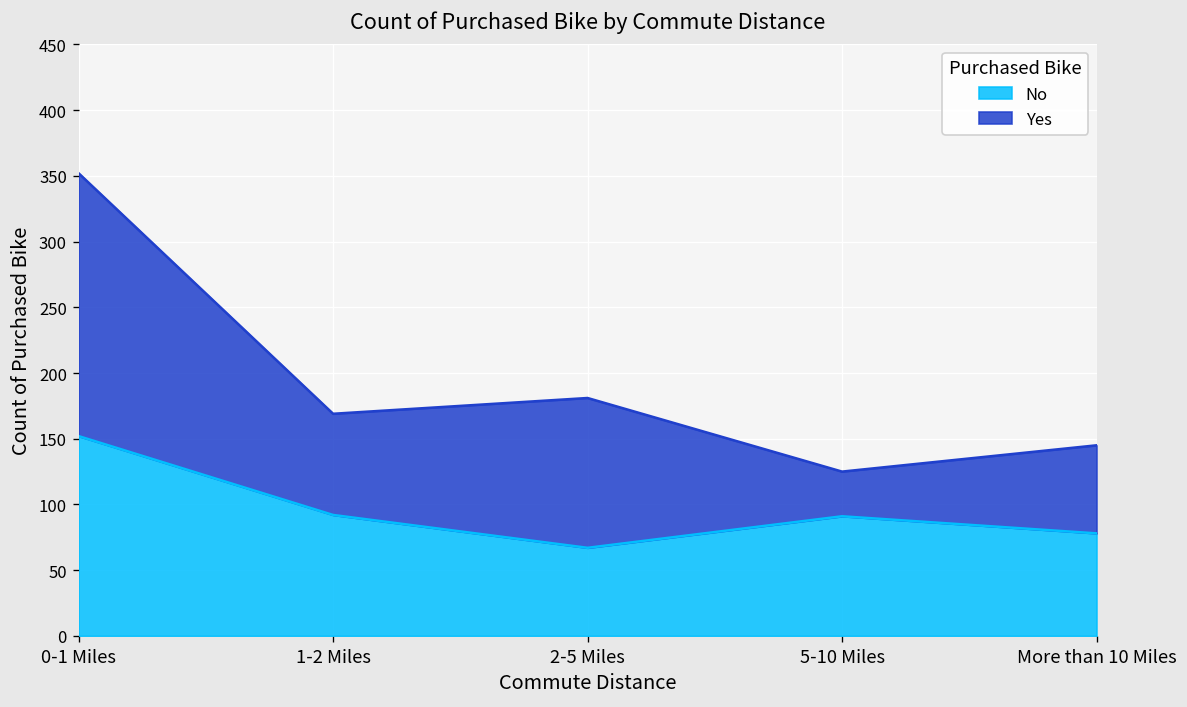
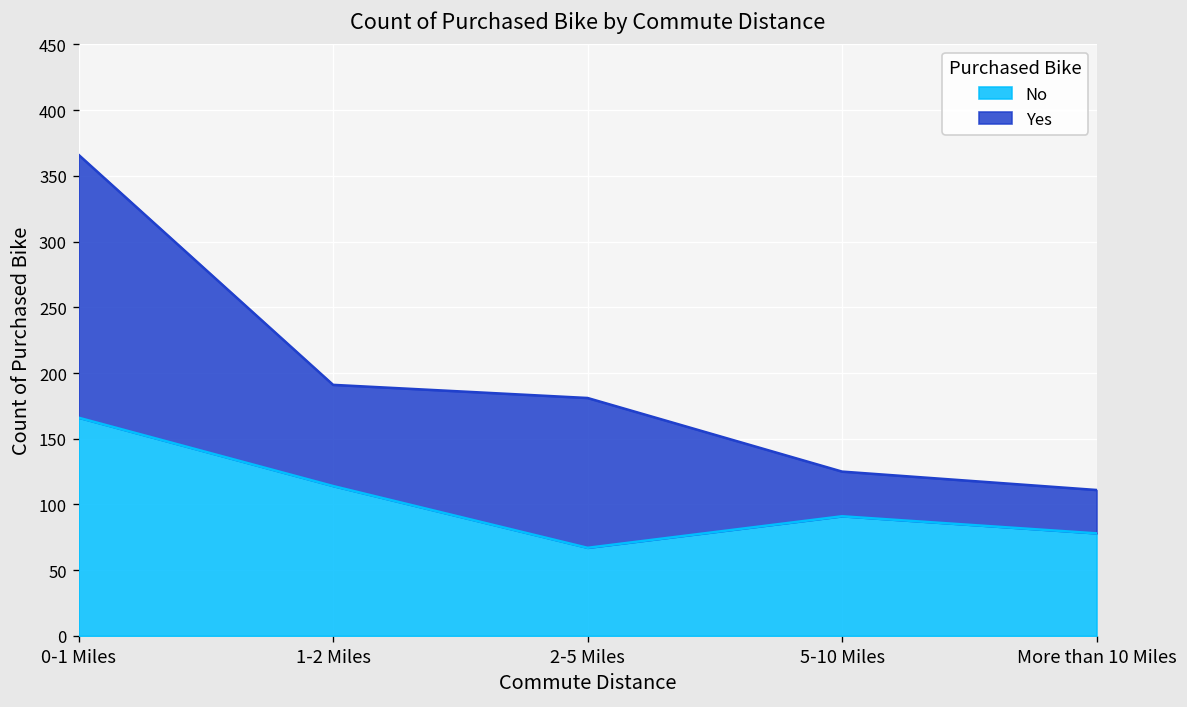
  {
    "No": {
-     "0-1 Miles": 152,
-     "1-2 Miles": 92,
+     "0-1 Miles": 166,
+     "1-2 Miles": 114,
      "2-5 Miles": 67,
      "5-10 Miles": 91,
      "More than 10 Miles": 78
    },
    "Yes": {
      "0-1 Miles": 200,
      "1-2 Miles": 77,
      "2-5 Miles": 114,
      "5-10 Miles": 34,
-     "More than 10 Miles": 67
+     "More than 10 Miles": 33
    }
  }
